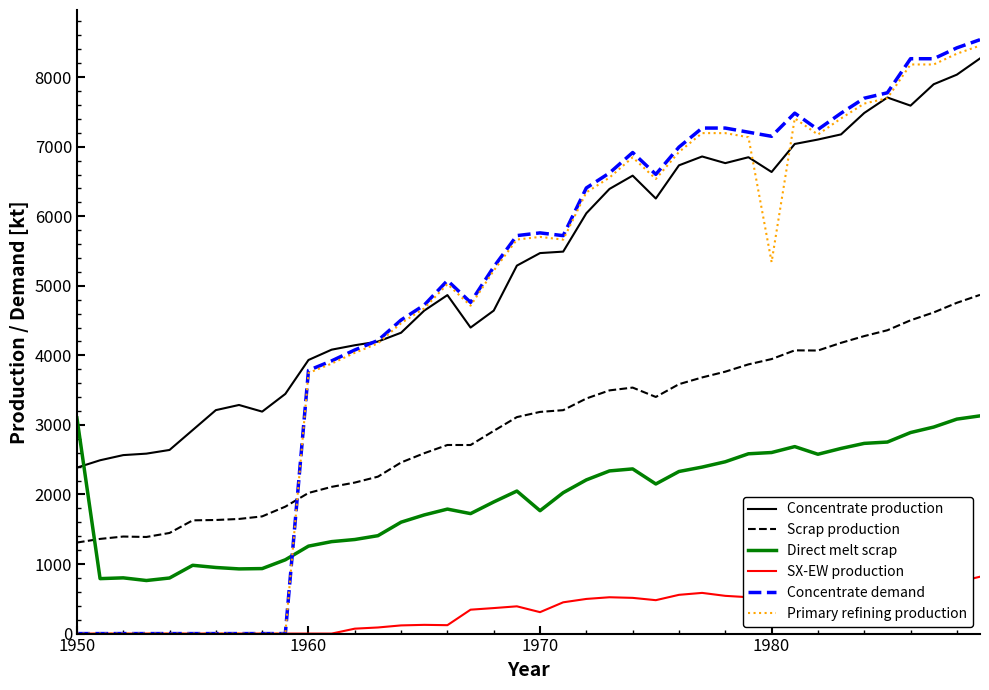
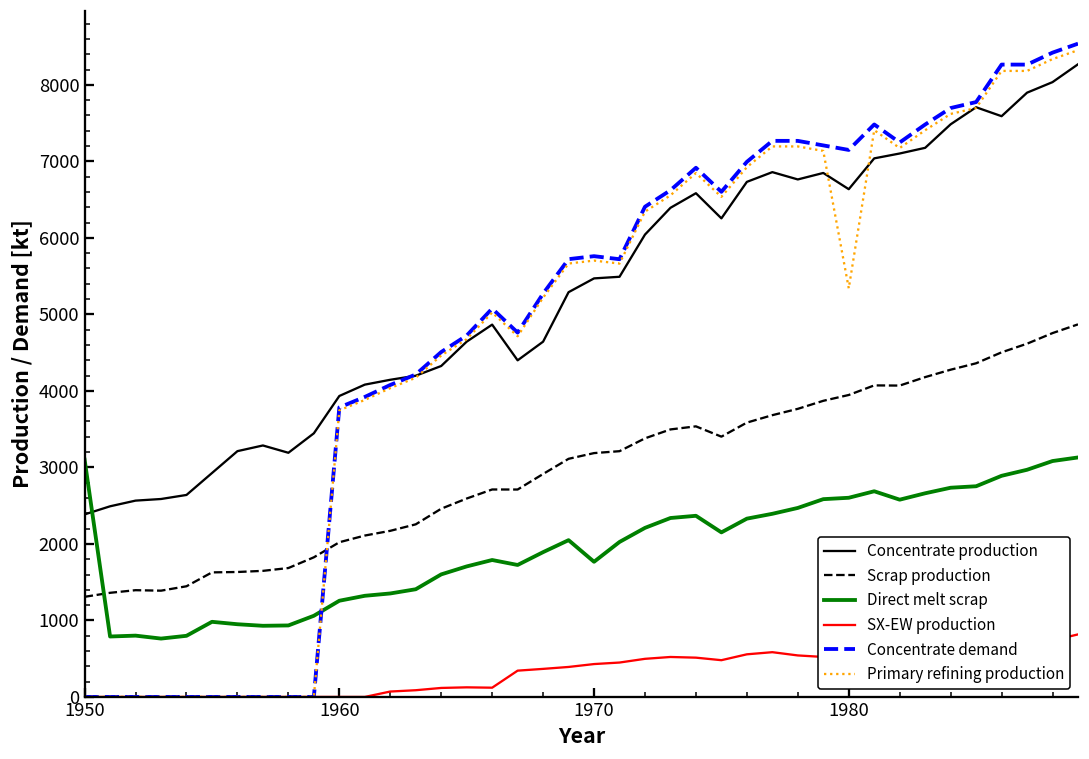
  {
    "Direct melt scrap": {
      "1950": 3100,
      "1960": 1300,
      "1970": 1800,
      "1980": 2600
    },
    "SX-EW production": {
      "1960": 0,
-     "1970": 300
+     "1970": 400
    },
    "Concentrate demand": {
      "1960": 3800,
      "1970": 5800,
      "1980": 7100
    },
    "Primary refining production": {
      "1960": 3700,
      "1970": 5700,
      "1980": 5300
    }
  }
